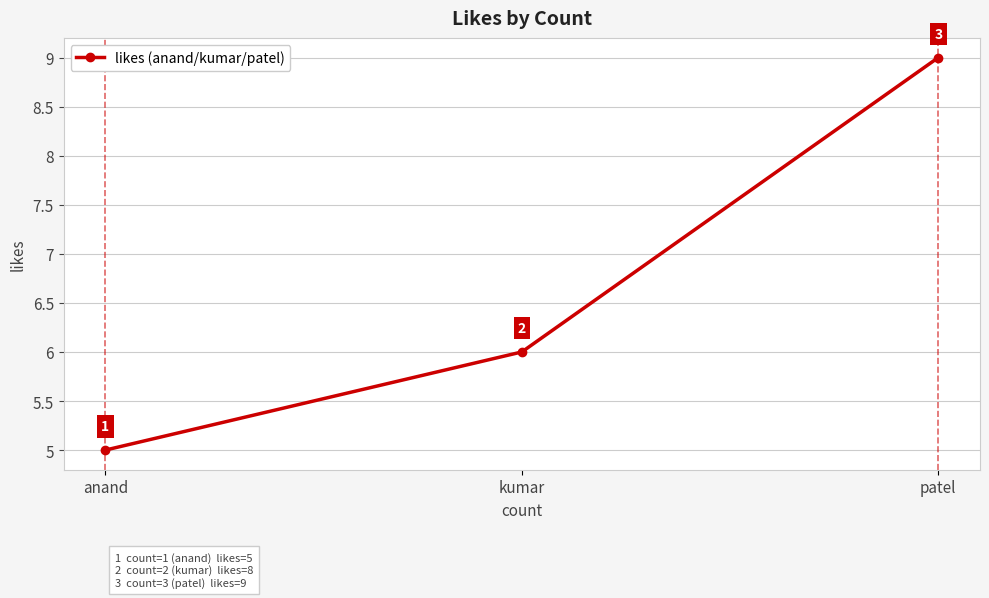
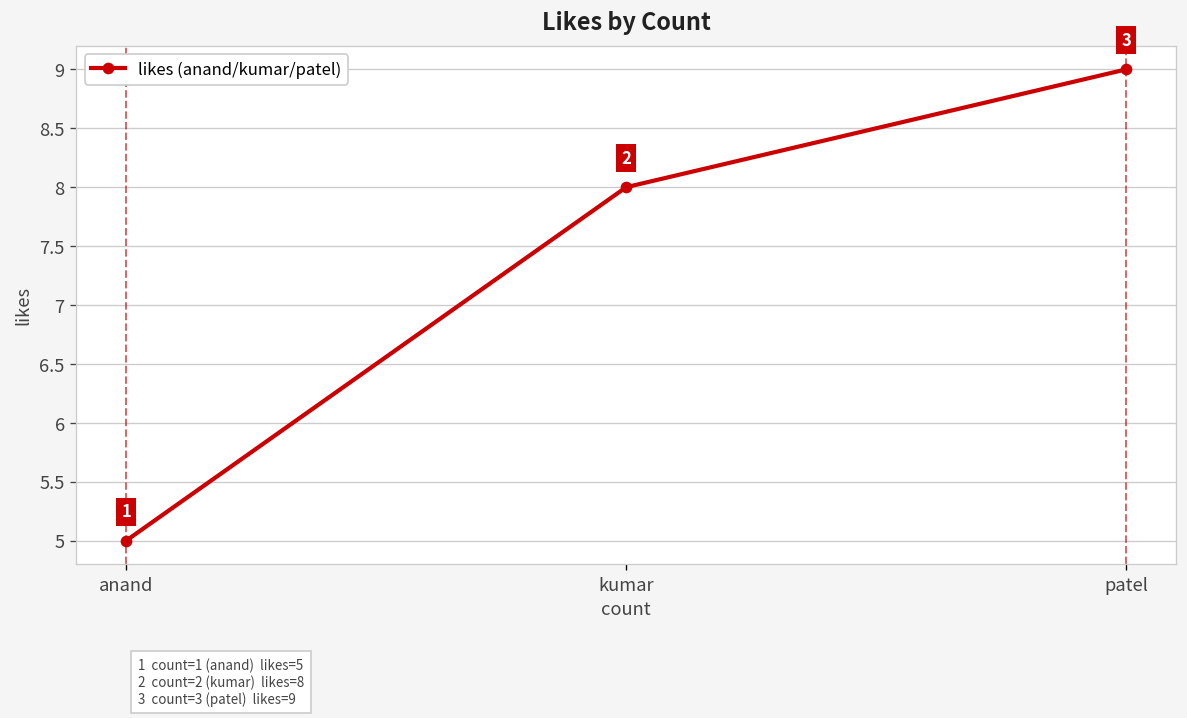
  {
-   "kumar": 6
+   "kumar": 8
  }
